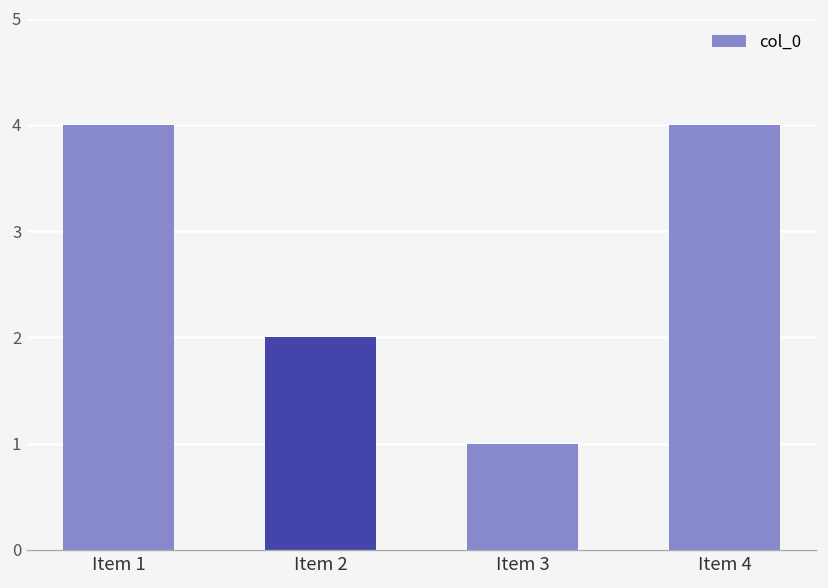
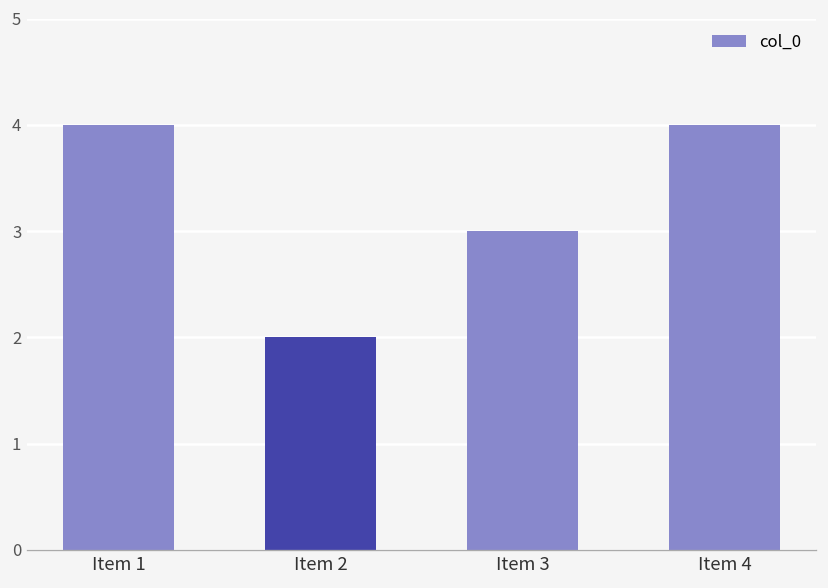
  {
    "Item 1": 4,
    "Item 2": 2,
-   "Item 3": 1,
+   "Item 3": 3,
    "Item 4": 4
  }
